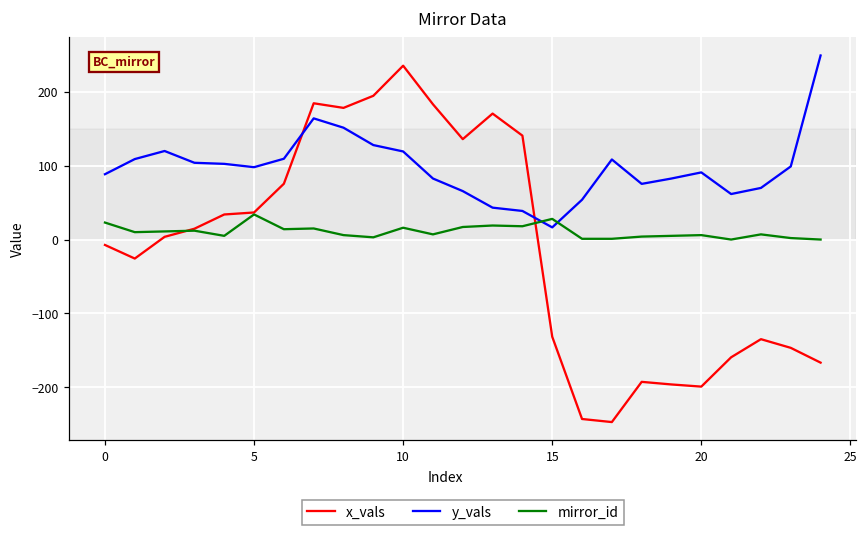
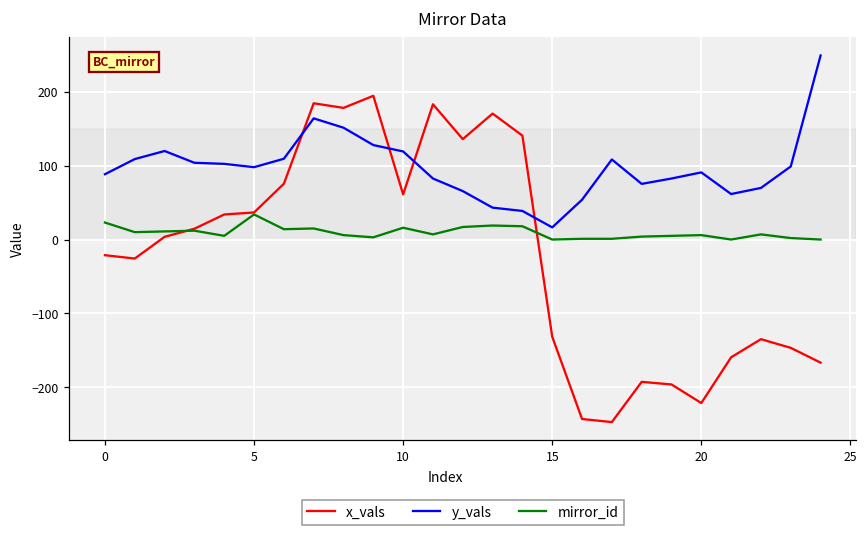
  {
    "x_vals": {
-     "0": -10,
-     "10": 240,
+     "0": -20,
+     "10": 60,
      "15": -130,
-     "20": -200
+     "20": -220
    },
    "y_vals": {
      "0": 90,
      "5": 100,
      "10": 120,
      "15": 20,
      "20": 90
    },
    "mirror_id": {
      "0": 20,
      "10": 20,
-     "15": 30,
+     "15": 0,
      "20": 10
    }
  }
